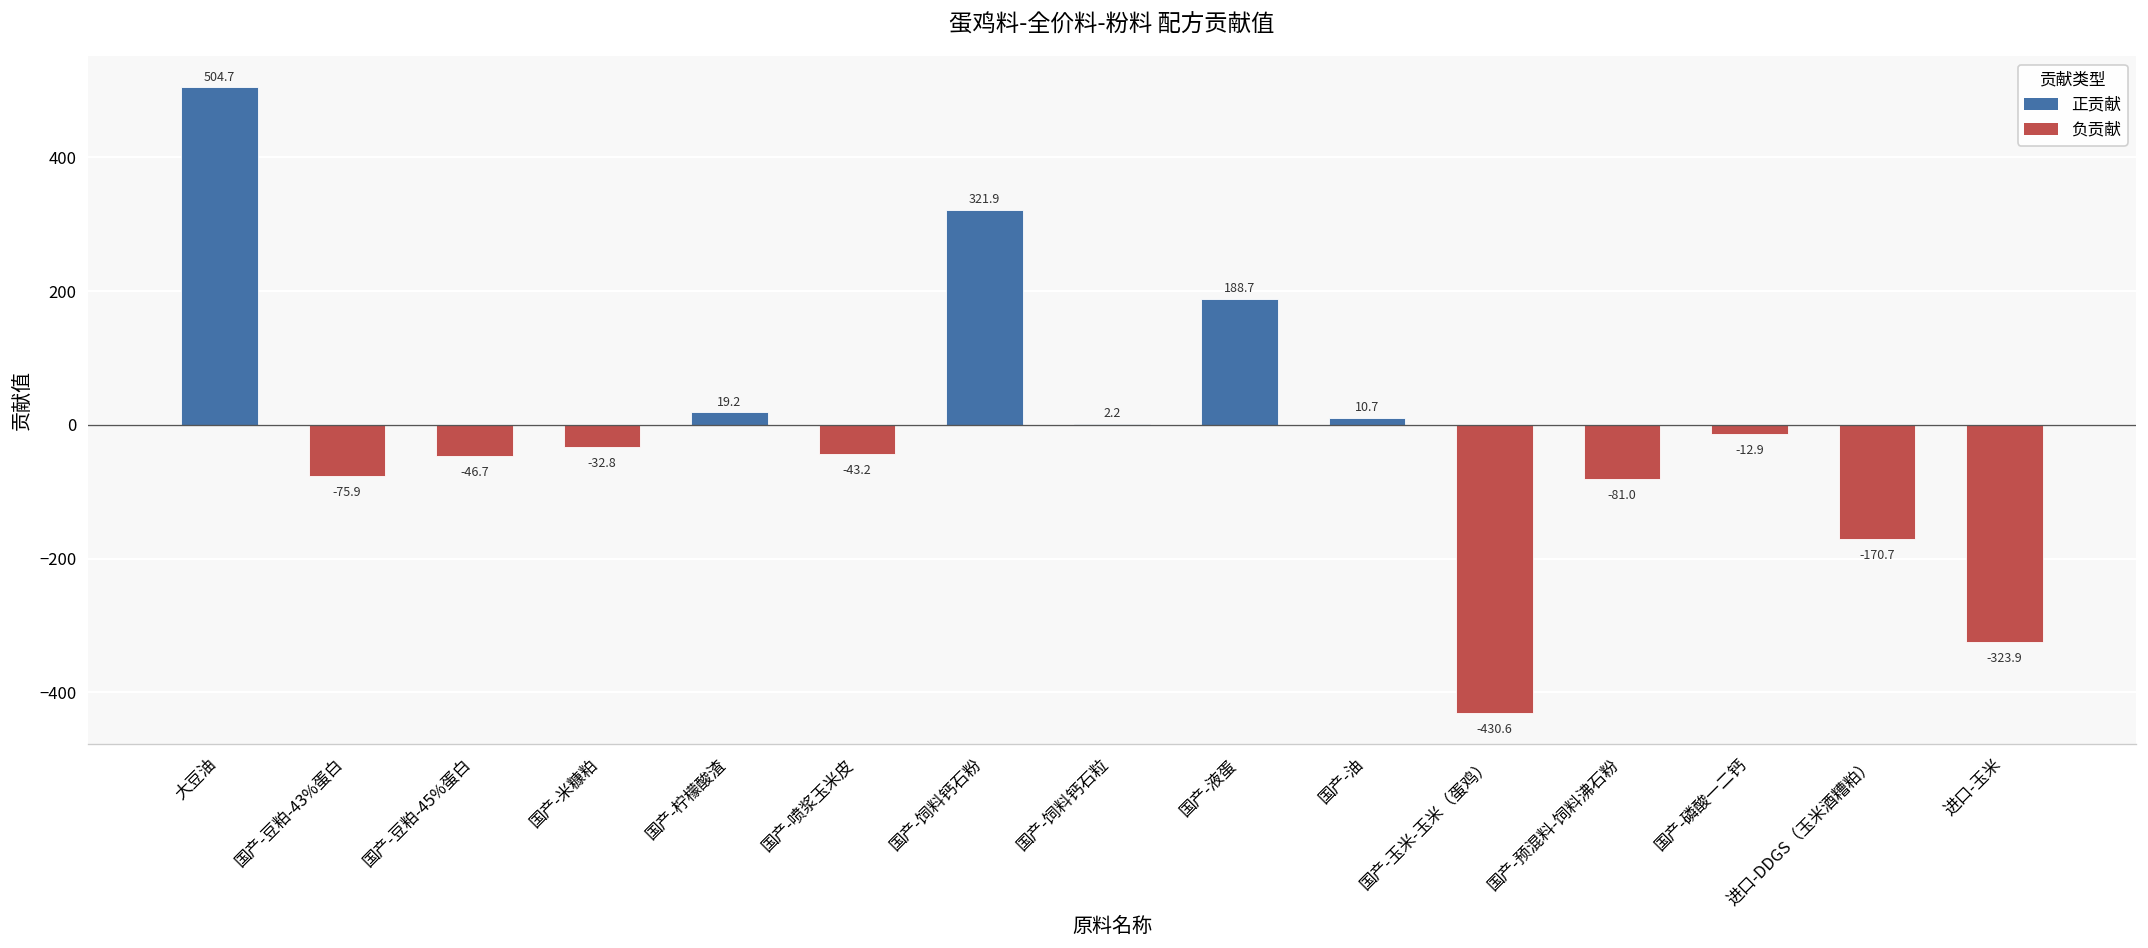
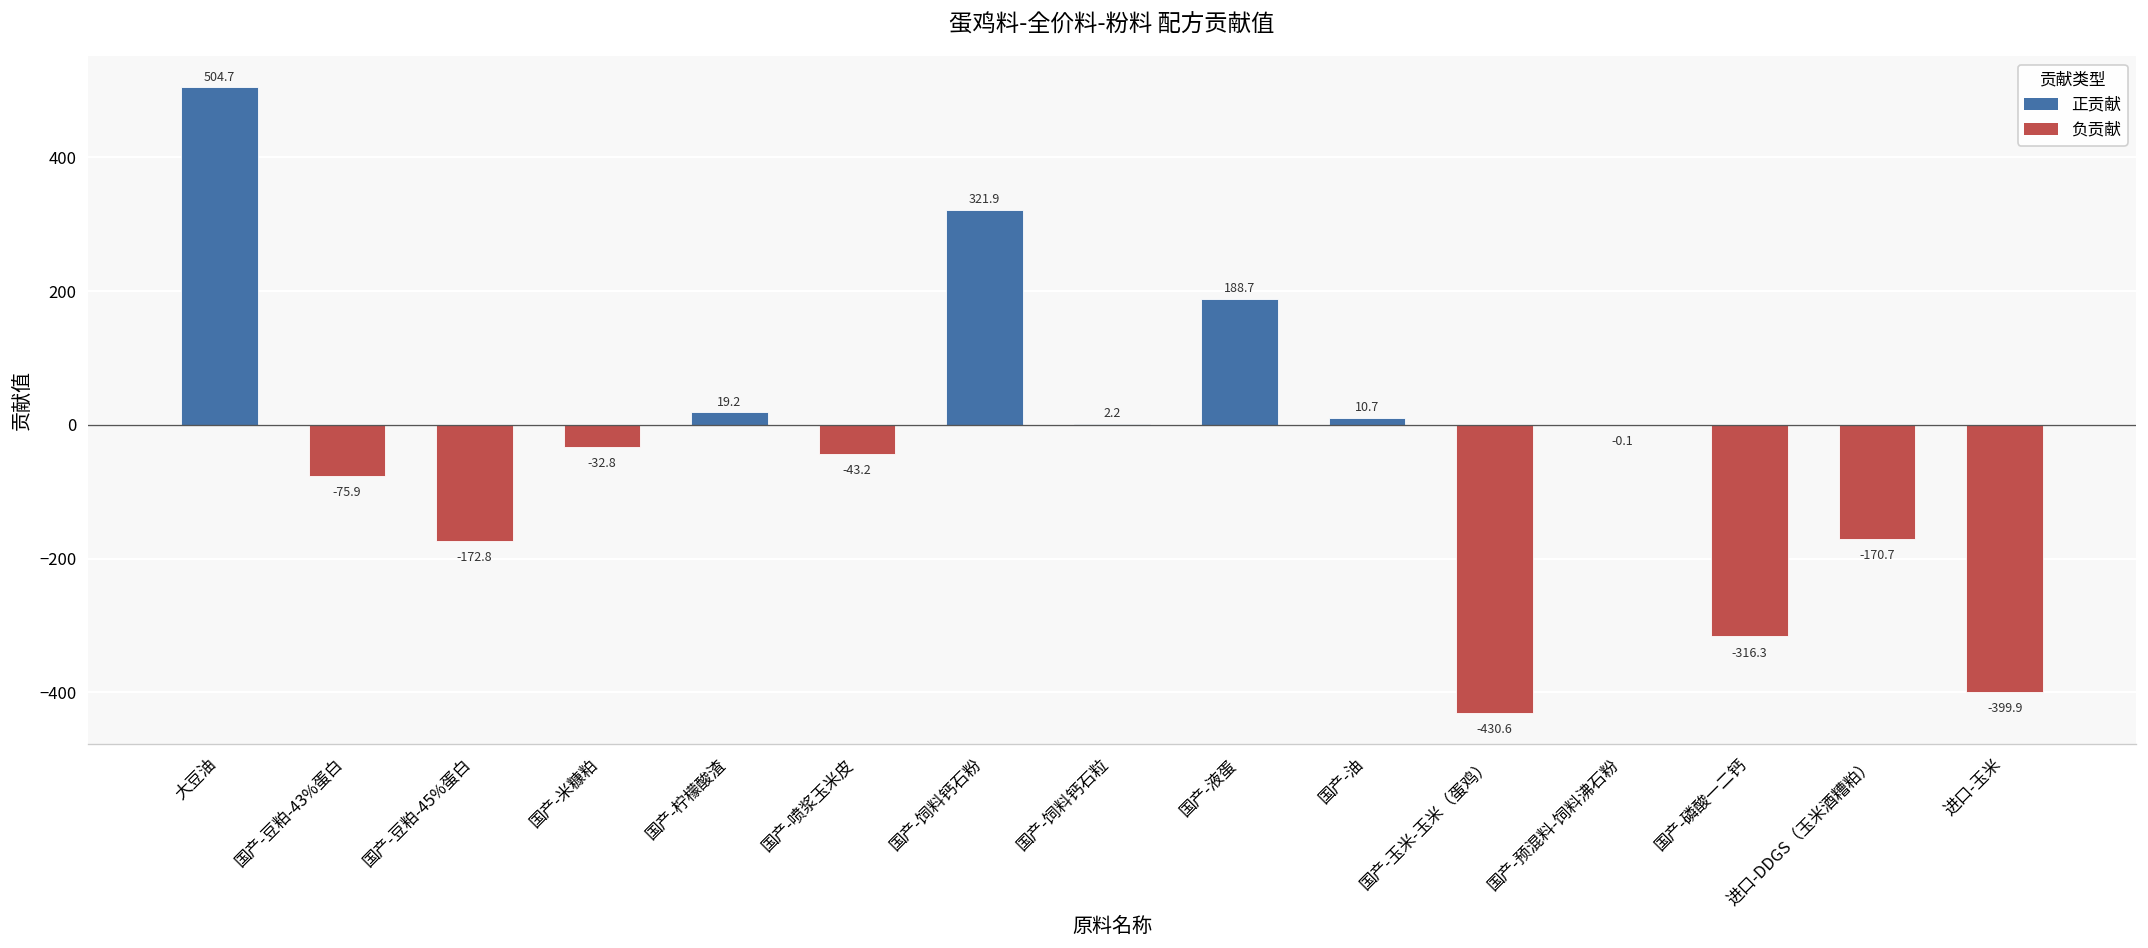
  {
    "大豆油": 504.7,
    "国产-豆粕-43%蛋白": -75.9,
-   "国产-豆粕-45%蛋白": -46.7,
+   "国产-豆粕-45%蛋白": -172.8,
    "国产-米糠粕": -32.8,
    "国产-柠檬酸渣": 19.2,
    "国产-喷浆玉米皮": -43.2,
    "国产-饲料钙石粉": 321.9,
    "国产-饲料钙石粒": 2.2,
    "国产-液蛋": 188.7,
    "国产-油": 10.7,
    "国产-玉米-玉米（蛋鸡）": -430.6,
-   "国产-预混料-饲料沸石粉": -81.0,
-   "国产-磷酸一二钙": -12.9,
+   "国产-预混料-饲料沸石粉": -0.1,
+   "国产-磷酸一二钙": -316.3,
    "进口-DDGS（玉米酒糟粕）": -170.7,
-   "进口-玉米": -323.9
+   "进口-玉米": -399.9
  }
